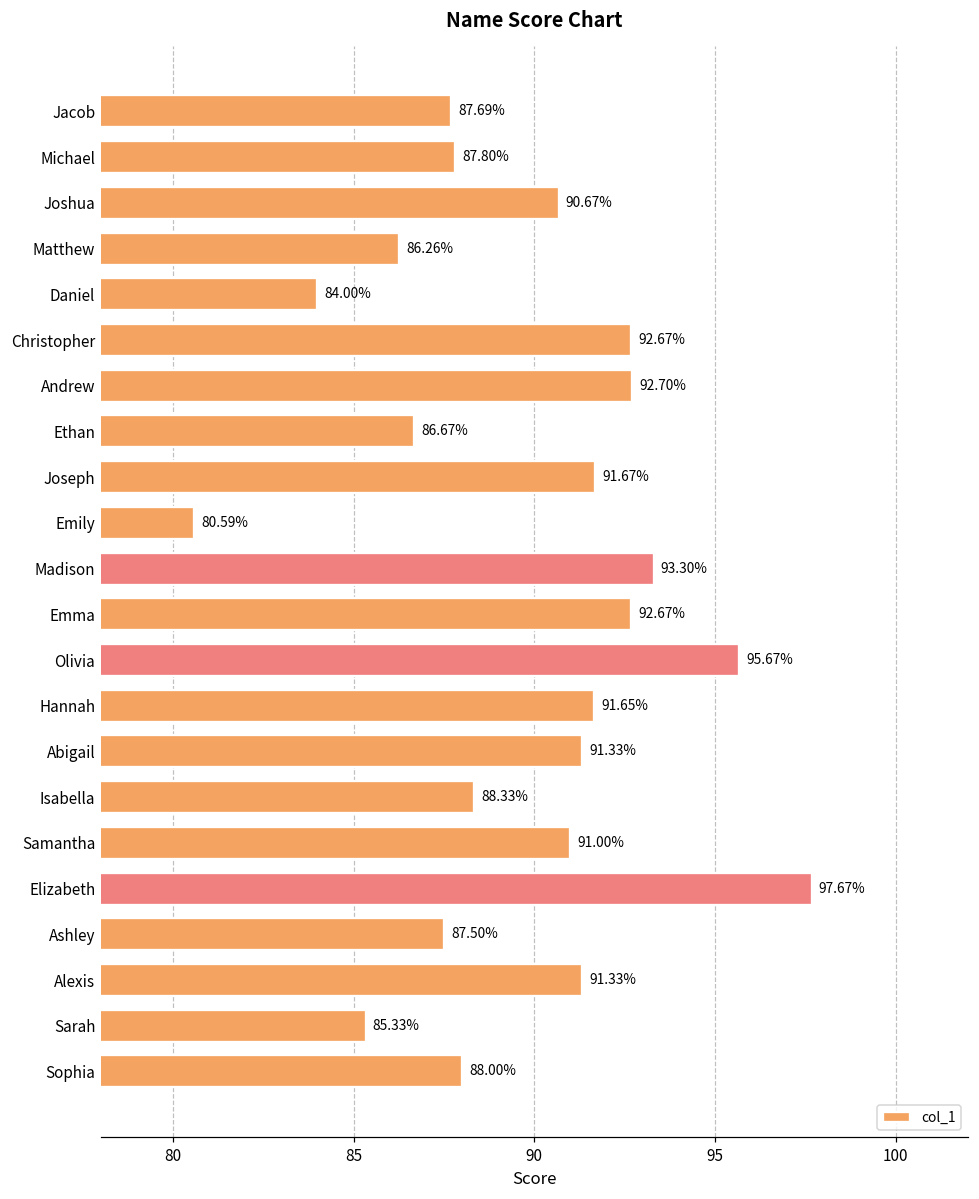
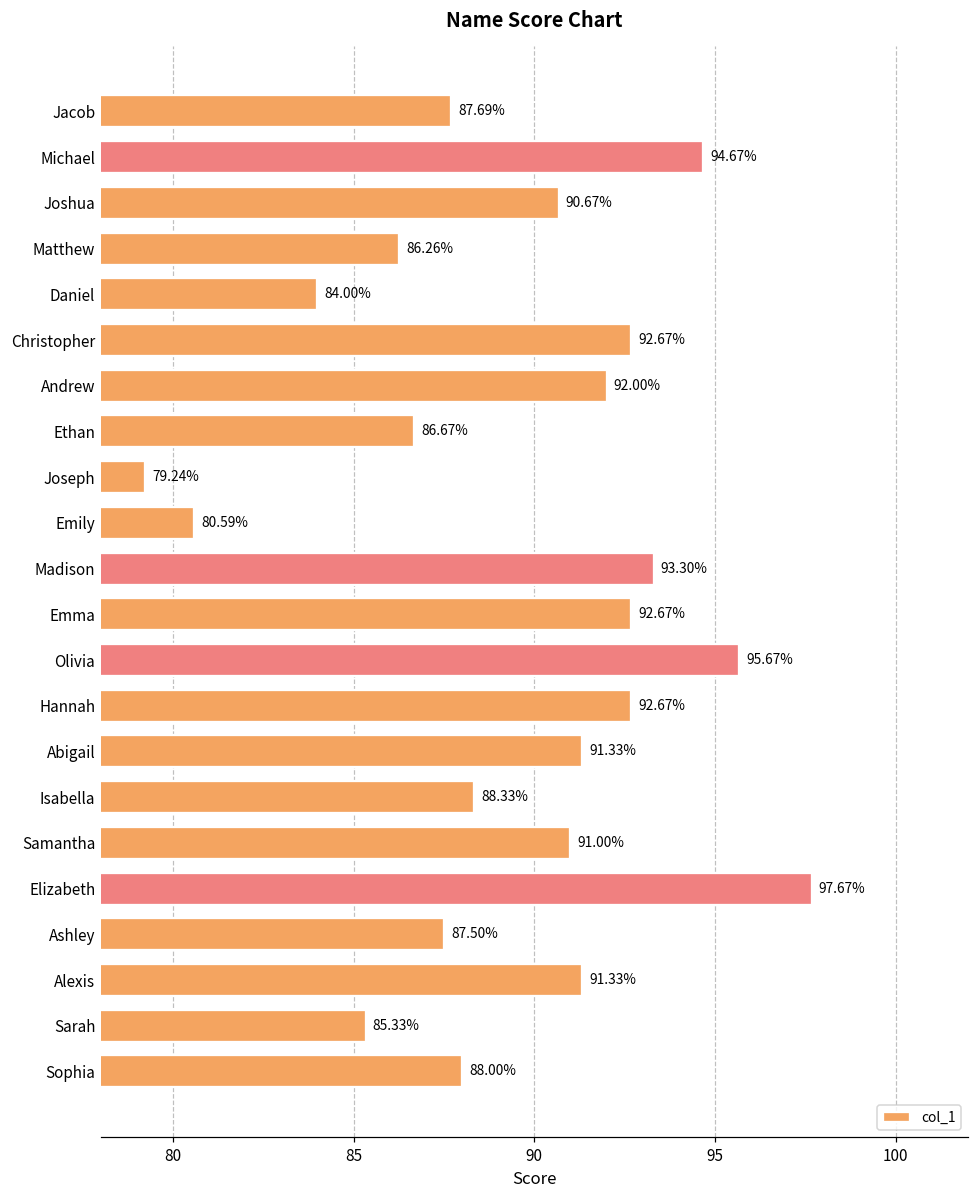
  {
    "Jacob": "87.69%",
-   "Michael": "87.80%",
+   "Michael": "94.67%",
    "Joshua": "90.67%",
    "Matthew": "86.26%",
    "Daniel": "84.00%",
    "Christopher": "92.67%",
-   "Andrew": "92.70%",
+   "Andrew": "92.00%",
    "Ethan": "86.67%",
-   "Joseph": "91.67%",
+   "Joseph": "79.24%",
    "Emily": "80.59%",
    "Madison": "93.30%",
    "Emma": "92.67%",
    "Olivia": "95.67%",
-   "Hannah": "91.65%",
+   "Hannah": "92.67%",
    "Abigail": "91.33%",
    "Isabella": "88.33%",
    "Samantha": "91.00%",
    "Elizabeth": "97.67%",
    "Ashley": "87.50%",
    "Alexis": "91.33%",
    "Sarah": "85.33%",
    "Sophia": "88.00%"
  }
